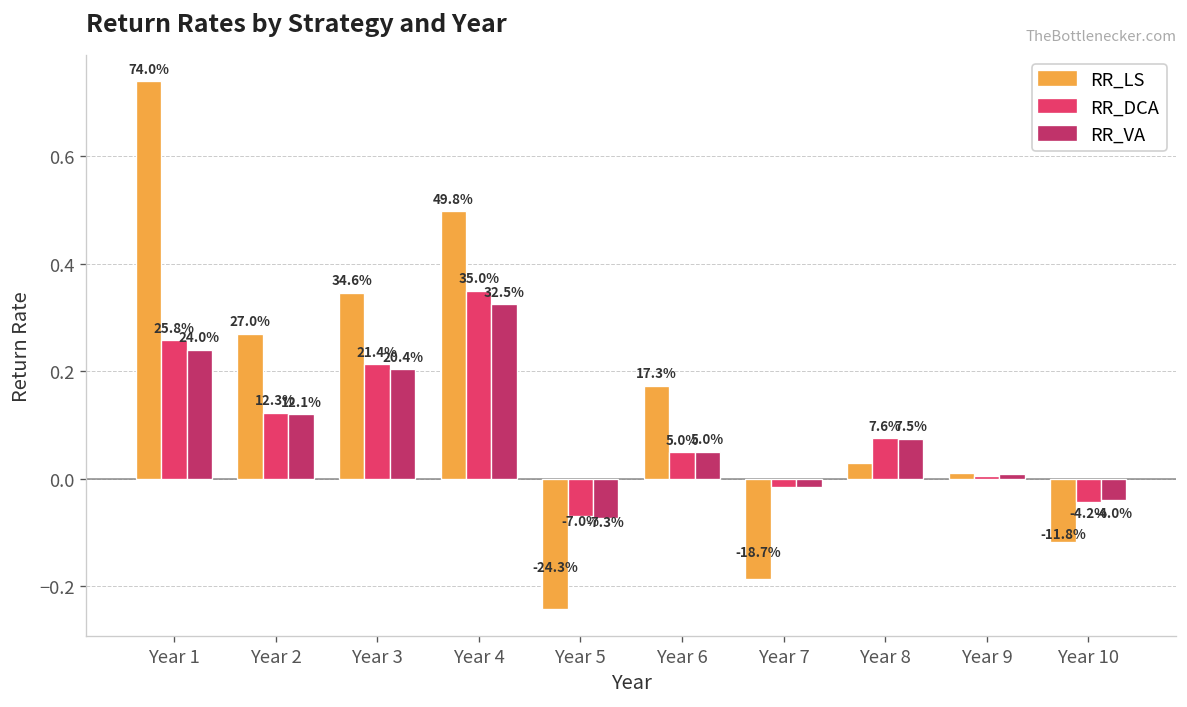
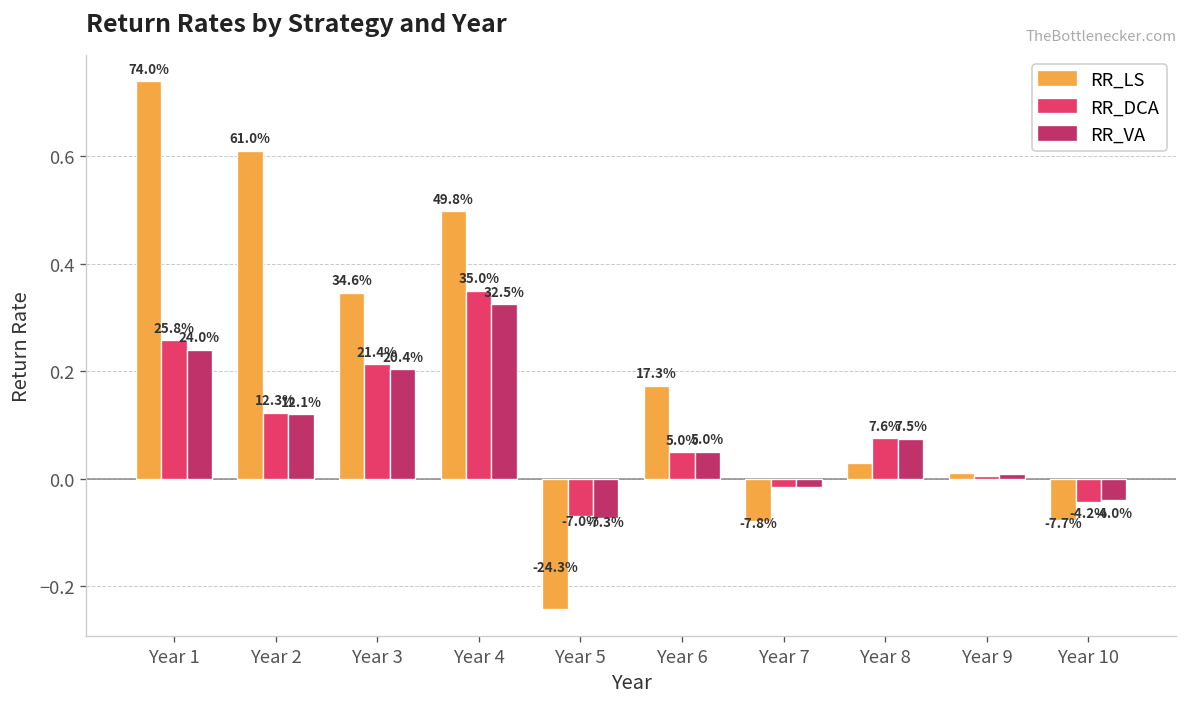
  {
    "RR_LS": {
      "Year 1": "74.0%",
-     "Year 2": "27.0%",
+     "Year 2": "61.0%",
      "Year 3": "34.6%",
      "Year 4": "49.8%",
      "Year 5": "-24.3%",
      "Year 6": "17.3%",
-     "Year 7": "-18.7%",
-     "Year 10": "-11.8%"
+     "Year 7": "-7.8%",
+     "Year 10": "-7.7%"
    }
  }
